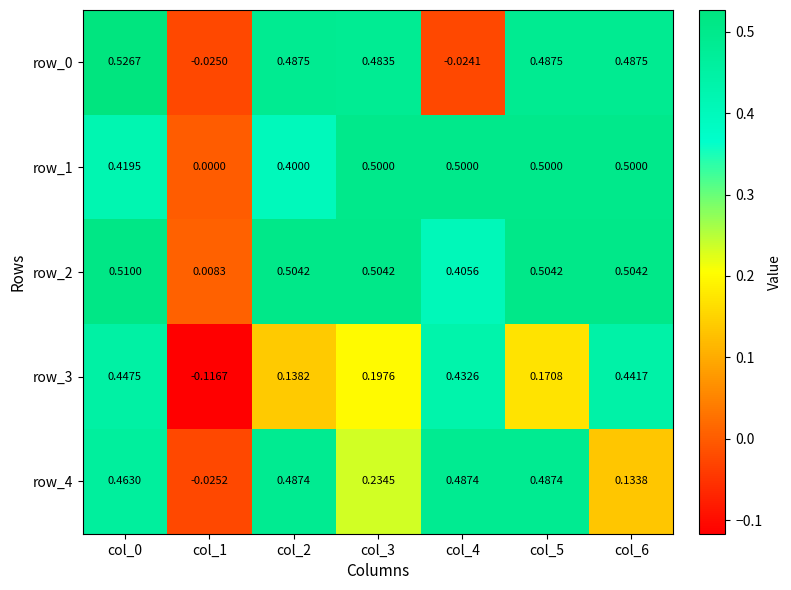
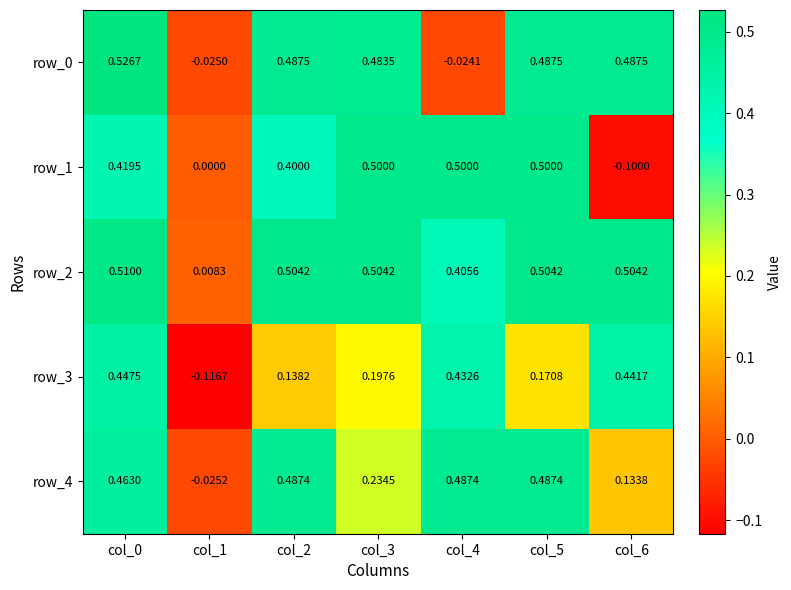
  {
    "row_0": {
      "col_0": 0.5267,
      "col_1": -0.0250,
      "col_2": 0.4875,
      "col_3": 0.4835,
      "col_4": -0.0241,
      "col_5": 0.4875,
      "col_6": 0.4875
    },
    "row_1": {
      "col_0": 0.4195,
      "col_1": 0.0000,
      "col_2": 0.4000,
      "col_3": 0.5000,
      "col_4": 0.5000,
      "col_5": 0.5000,
-     "col_6": 0.5000
+     "col_6": -0.1000
    },
    "row_2": {
      "col_0": 0.5100,
      "col_1": 0.0083,
      "col_2": 0.5042,
      "col_3": 0.5042,
      "col_4": 0.4056,
      "col_5": 0.5042,
      "col_6": 0.5042
    },
    "row_3": {
      "col_0": 0.4475,
      "col_1": -0.1167,
      "col_2": 0.1382,
      "col_3": 0.1976,
      "col_4": 0.4326,
      "col_5": 0.1708,
      "col_6": 0.4417
    },
    "row_4": {
      "col_0": 0.4630,
      "col_1": -0.0252,
      "col_2": 0.4874,
      "col_3": 0.2345,
      "col_4": 0.4874,
      "col_5": 0.4874,
      "col_6": 0.1338
    }
  }
